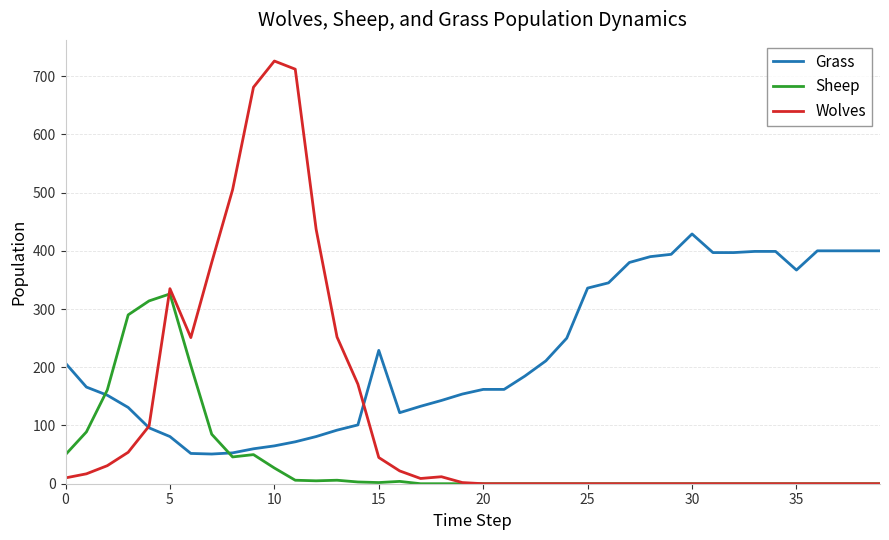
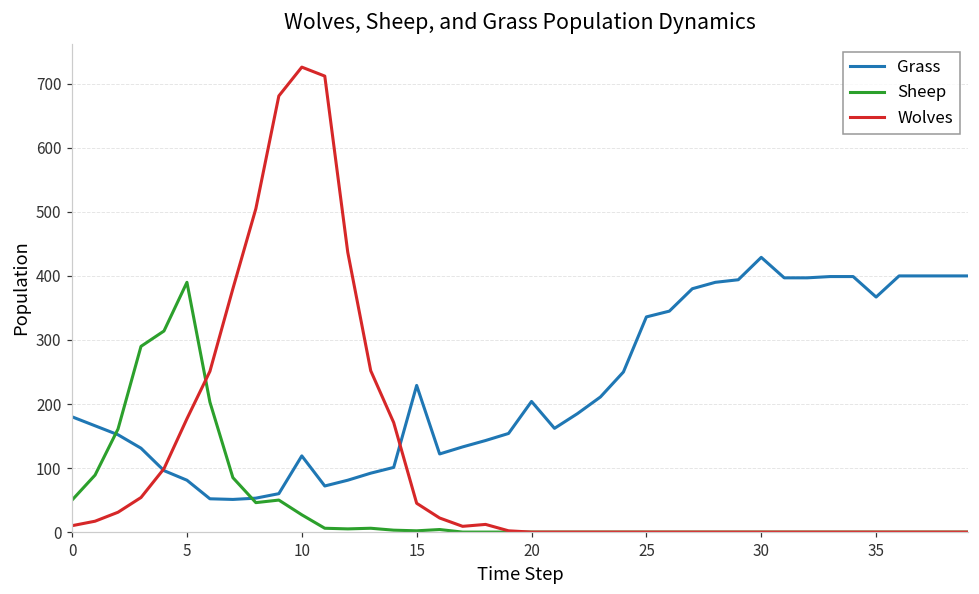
  {
    "Grass": {
-     "0": 210,
+     "0": 180,
      "5": 80,
-     "10": 70,
+     "10": 120,
      "15": 230,
-     "20": 160,
+     "20": 200,
      "25": 340,
      "30": 430,
      "35": 370
    },
    "Sheep": {
      "0": 50,
-     "5": 330,
+     "5": 390,
      "10": 30,
      "15": 0
    },
    "Wolves": {
      "0": 10,
-     "5": 340,
+     "5": 180,
      "10": 730,
      "15": 50
    }
  }
